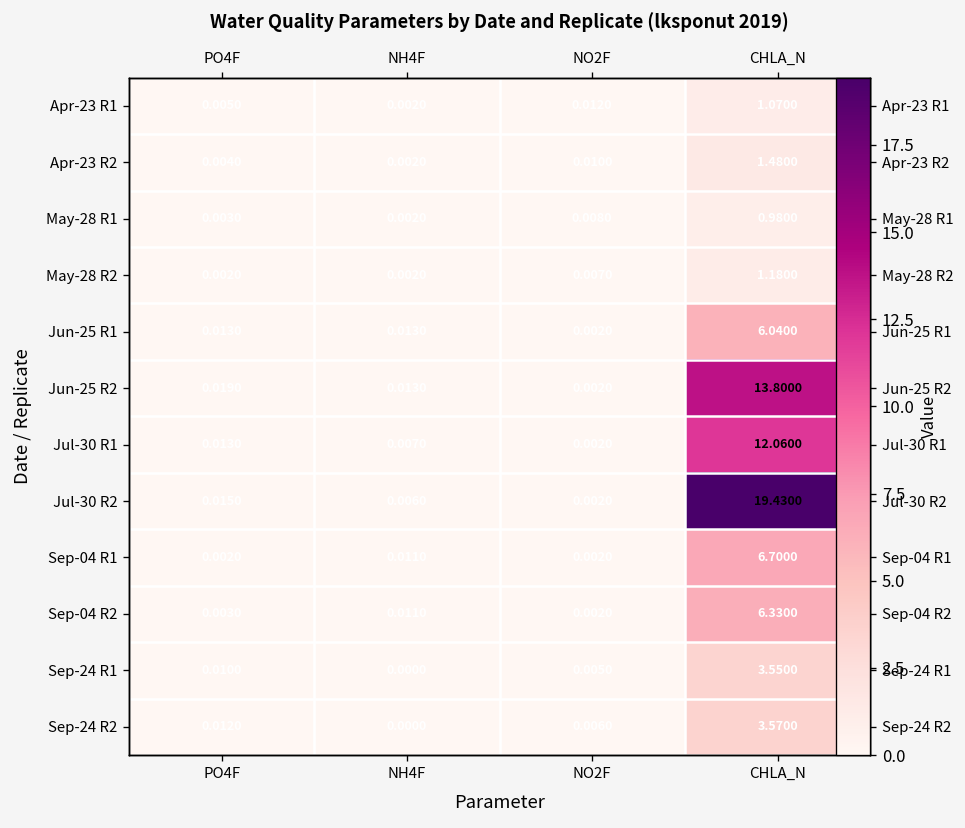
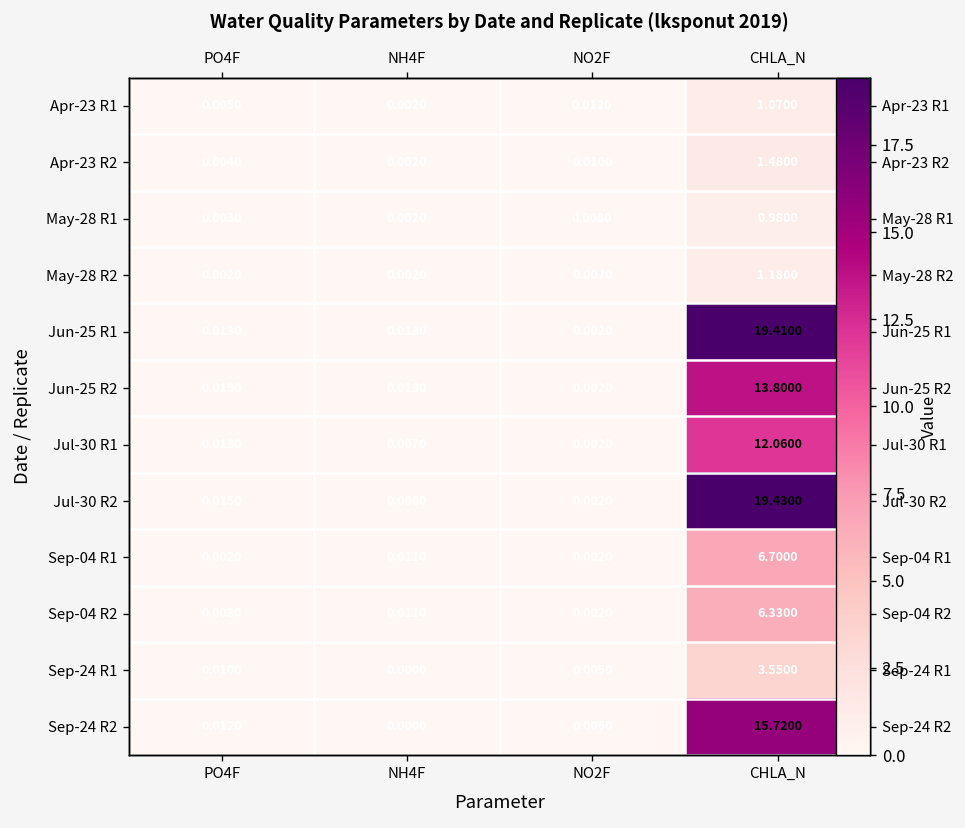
  {
    "Jun-25 R1": {
-     "CHLA_N": 6.0400
+     "CHLA_N": 19.4100
    },
    "Jun-25 R2": {
      "CHLA_N": 13.8000
    },
    "Jul-30 R1": {
      "CHLA_N": 12.0600
    },
    "Jul-30 R2": {
      "CHLA_N": 19.4300
    },
    "Sep-04 R1": {
      "CHLA_N": 6.7000
    },
    "Sep-04 R2": {
      "CHLA_N": 6.3300
    },
    "Sep-24 R2": {
-     "CHLA_N": 3.5700
+     "CHLA_N": 15.7200
    }
  }
